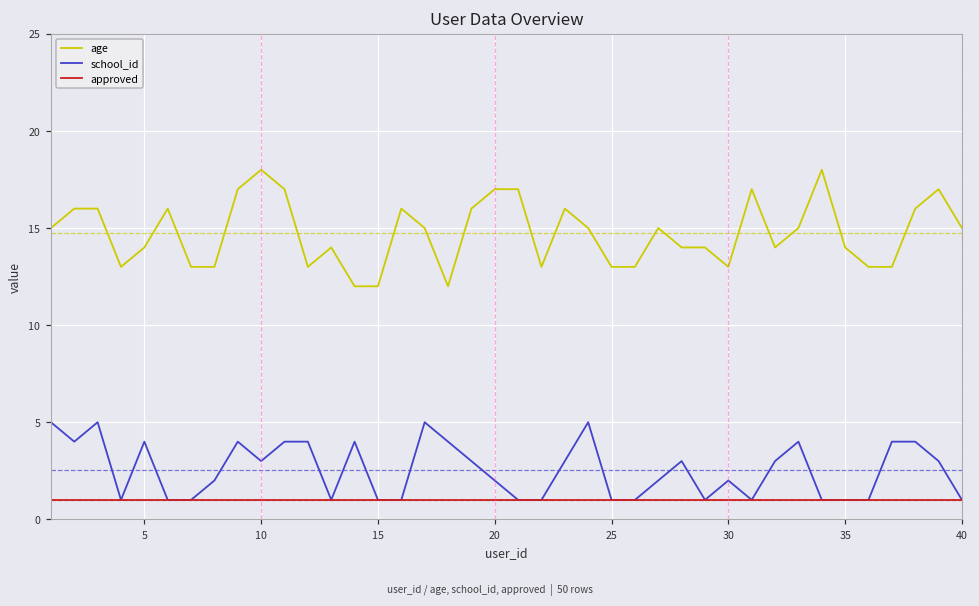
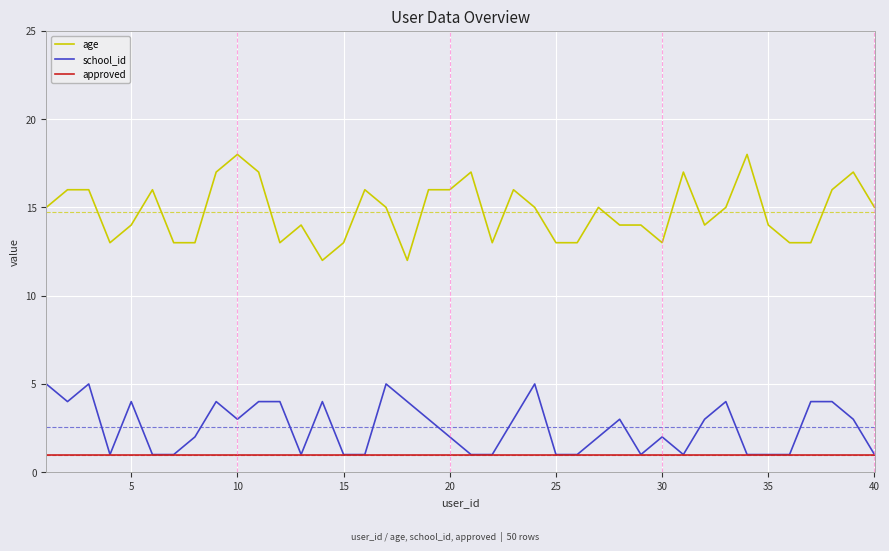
  {
    "age": {
      "5": 14,
      "10": 18,
-     "15": 12,
-     "20": 17,
+     "15": 13,
+     "20": 16,
      "25": 13,
      "30": 13,
      "35": 14,
      "40": 15
    },
    "school_id": {
      "5": 4,
      "10": 3,
      "20": 2,
      "30": 2
    },
    "approved": {
      "5": 1,
      "10": 1,
      "20": 1,
      "30": 1
    }
  }
